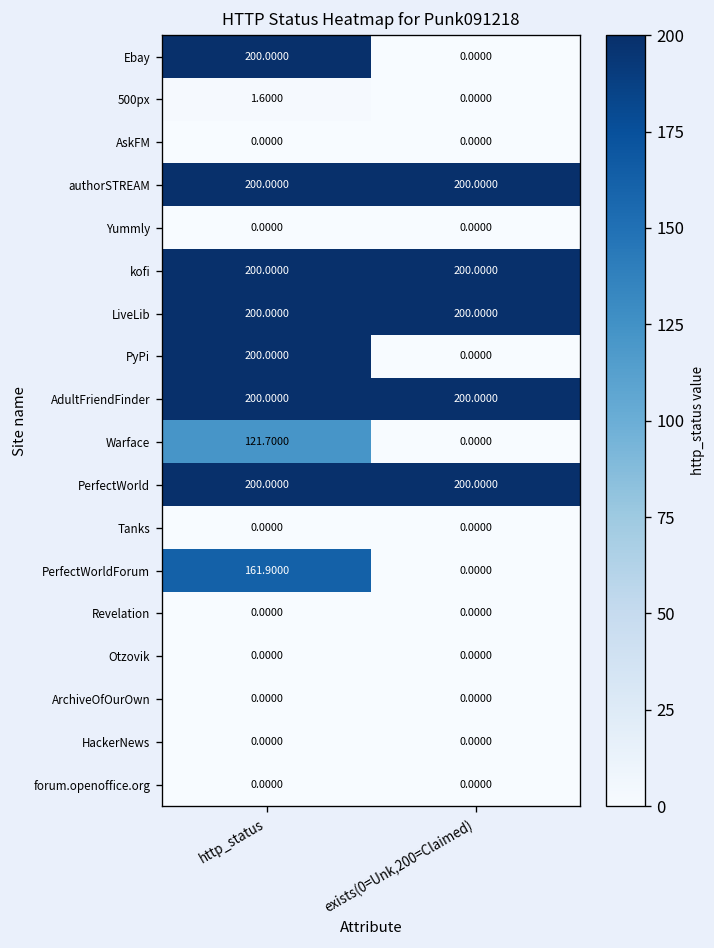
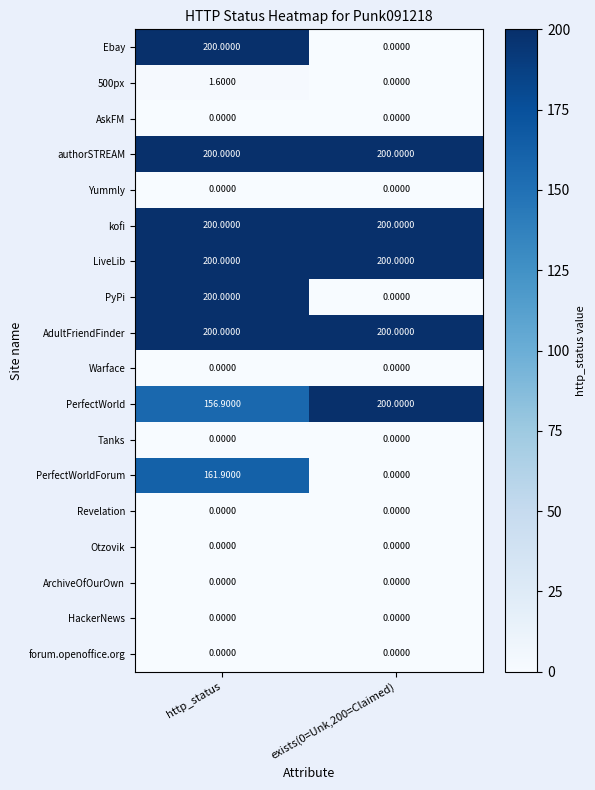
  {
    "Ebay": {
      "http_status": 200.0000,
      "exists(0=Unk,200=Claimed)": 0.0000
    },
    "500px": {
      "http_status": 1.6000,
      "exists(0=Unk,200=Claimed)": 0.0000
    },
    "AskFM": {
      "http_status": 0.0000,
      "exists(0=Unk,200=Claimed)": 0.0000
    },
    "authorSTREAM": {
      "http_status": 200.0000,
      "exists(0=Unk,200=Claimed)": 200.0000
    },
    "Yummly": {
      "http_status": 0.0000,
      "exists(0=Unk,200=Claimed)": 0.0000
    },
    "kofi": {
      "http_status": 200.0000,
      "exists(0=Unk,200=Claimed)": 200.0000
    },
    "LiveLib": {
      "http_status": 200.0000,
      "exists(0=Unk,200=Claimed)": 200.0000
    },
    "PyPi": {
      "http_status": 200.0000,
      "exists(0=Unk,200=Claimed)": 0.0000
    },
    "AdultFriendFinder": {
      "http_status": 200.0000,
      "exists(0=Unk,200=Claimed)": 200.0000
    },
    "Warface": {
-     "http_status": 121.7000,
+     "http_status": 0.0000,
      "exists(0=Unk,200=Claimed)": 0.0000
    },
    "PerfectWorld": {
-     "http_status": 200.0000,
+     "http_status": 156.9000,
      "exists(0=Unk,200=Claimed)": 200.0000
    },
    "Tanks": {
      "http_status": 0.0000,
      "exists(0=Unk,200=Claimed)": 0.0000
    },
    "PerfectWorldForum": {
      "http_status": 161.9000,
      "exists(0=Unk,200=Claimed)": 0.0000
    },
    "Revelation": {
      "http_status": 0.0000,
      "exists(0=Unk,200=Claimed)": 0.0000
    },
    "Otzovik": {
      "http_status": 0.0000,
      "exists(0=Unk,200=Claimed)": 0.0000
    },
    "ArchiveOfOurOwn": {
      "http_status": 0.0000,
      "exists(0=Unk,200=Claimed)": 0.0000
    },
    "HackerNews": {
      "http_status": 0.0000,
      "exists(0=Unk,200=Claimed)": 0.0000
    },
    "forum.openoffice.org": {
      "http_status": 0.0000,
      "exists(0=Unk,200=Claimed)": 0.0000
    }
  }
